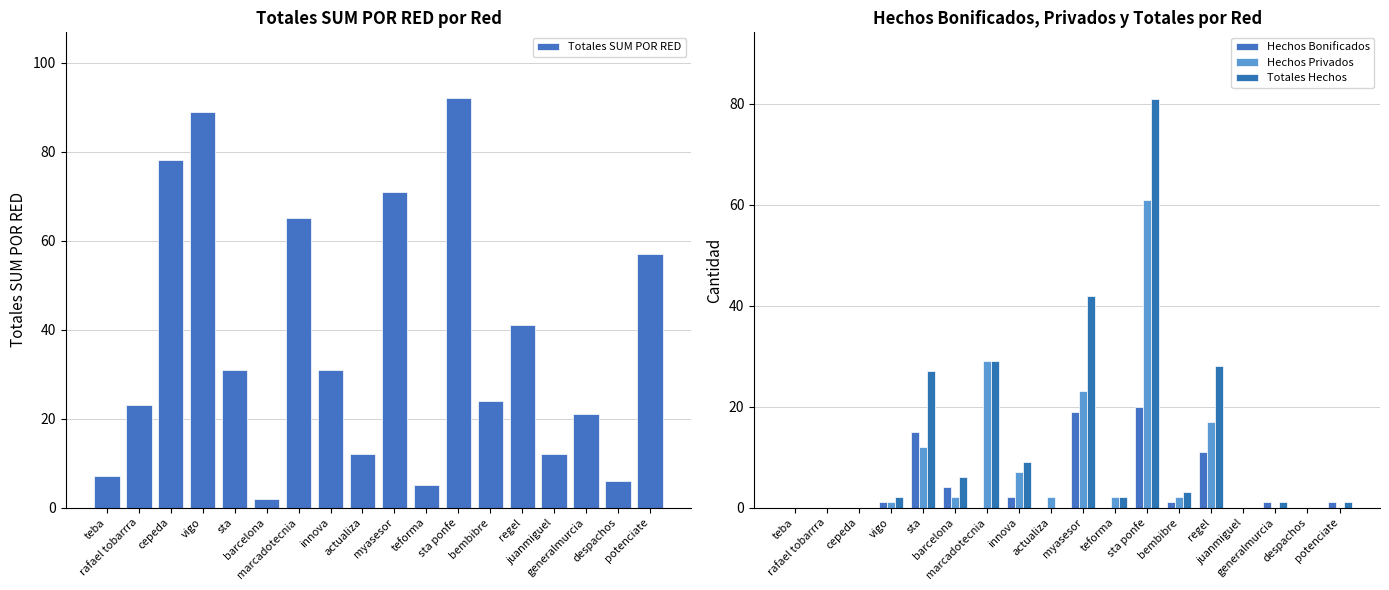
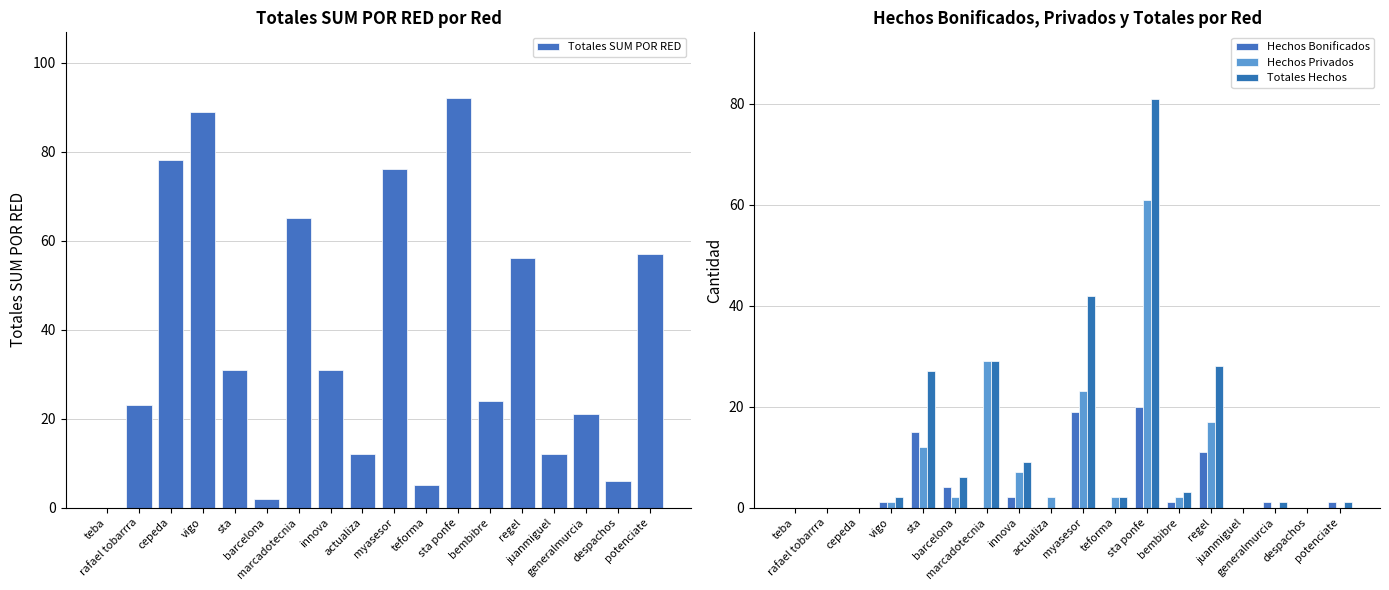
  {
    "Totales SUM POR RED por Red": {
-     "teba": 7,
+     "teba": 0,
      "rafael tobarrra": 23,
      "cepeda": 78,
      "vigo": 89,
      "sta": 31,
      "barcelona": 2,
      "marcadotecnia": 65,
      "innova": 31,
      "actualiza": 12,
-     "myasesor": 71,
+     "myasesor": 76,
      "teforma": 5,
      "sta ponfe": 92,
      "bembibre": 24,
-     "regel": 41,
+     "regel": 56,
      "juanmiguel": 12,
      "generalmurcia": 21,
      "despachos": 6,
      "potenciate": 57
    }
  }
